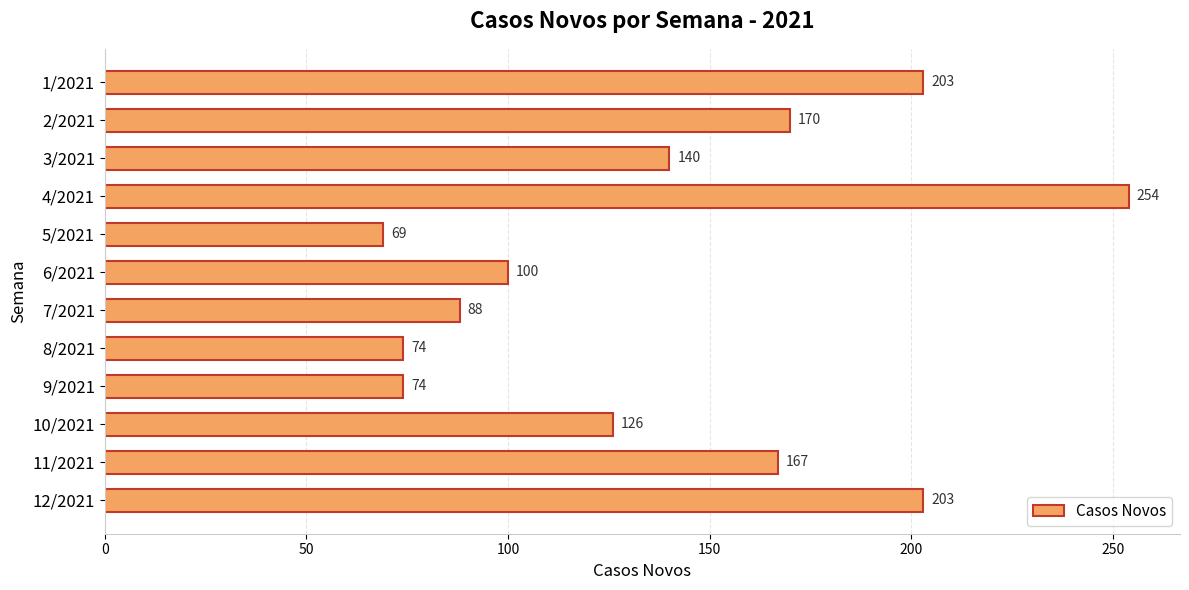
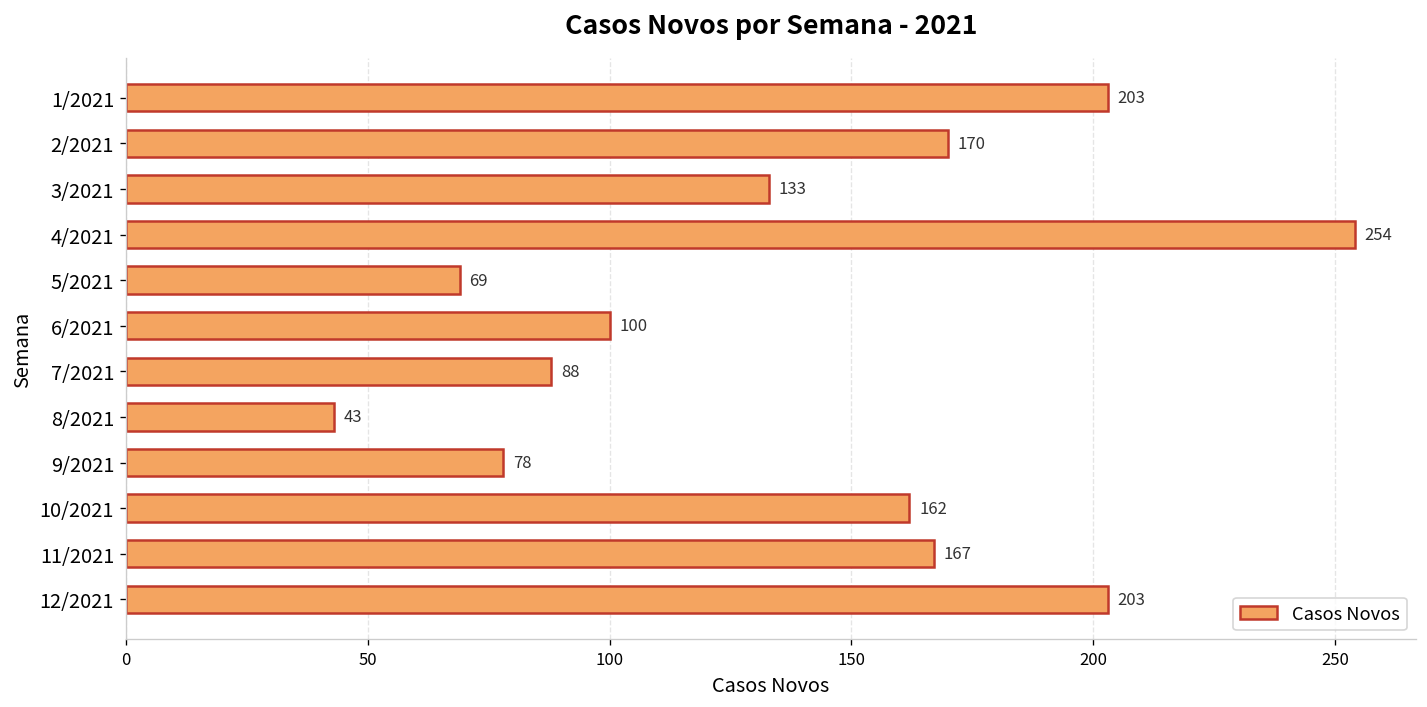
  {
    "1/2021": 203,
    "2/2021": 170,
-   "3/2021": 140,
+   "3/2021": 133,
    "4/2021": 254,
    "5/2021": 69,
    "6/2021": 100,
    "7/2021": 88,
-   "8/2021": 74,
-   "9/2021": 74,
-   "10/2021": 126,
+   "8/2021": 43,
+   "9/2021": 78,
+   "10/2021": 162,
    "11/2021": 167,
    "12/2021": 203
  }
